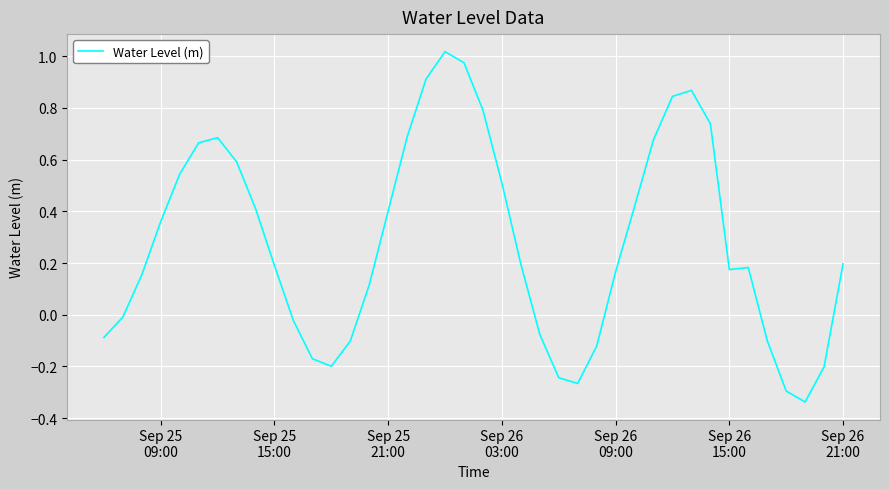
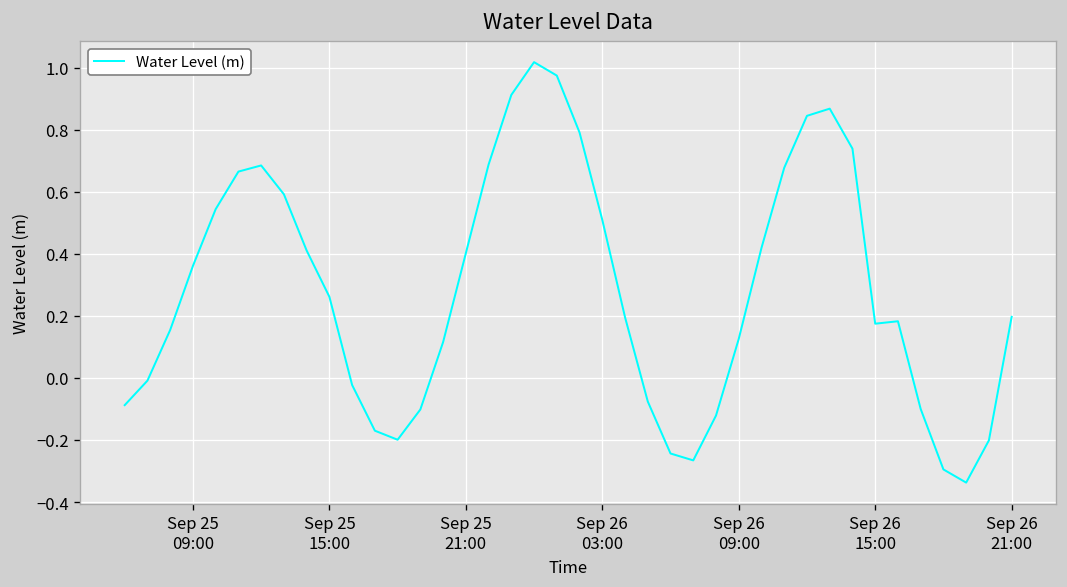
  {
    "Sep 25 09:00": 0.36,
-   "Sep 25 15:00": 0.19,
+   "Sep 25 15:00": 0.26,
    "Sep 25 21:00": 0.40,
    "Sep 26 03:00": 0.51,
-   "Sep 26 09:00": 0.17,
+   "Sep 26 09:00": 0.13,
    "Sep 26 15:00": 0.17,
    "Sep 26 21:00": 0.20
  }
